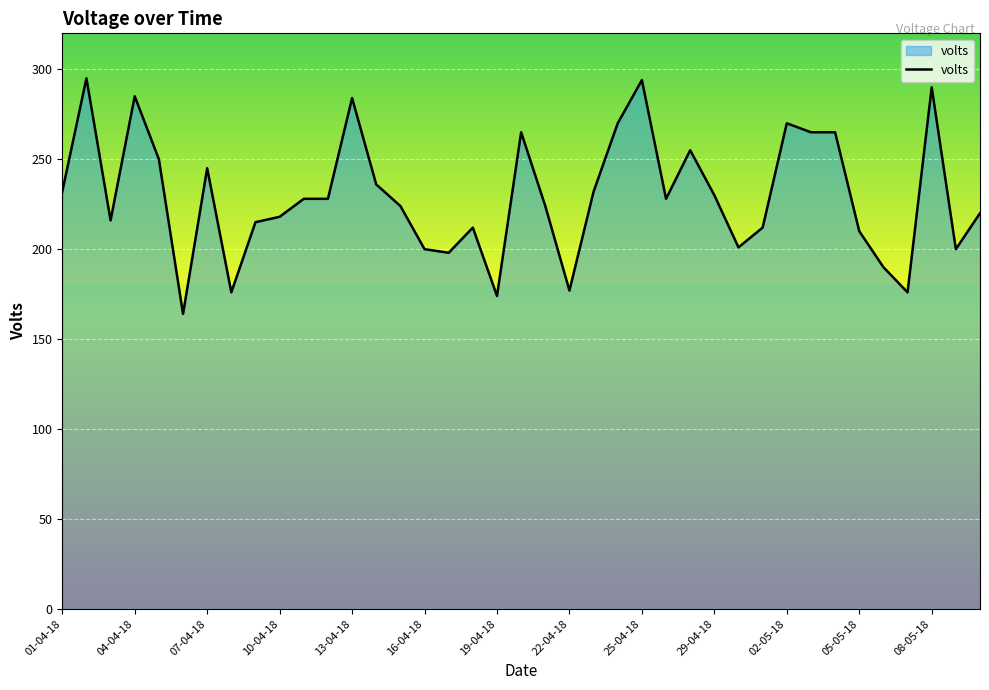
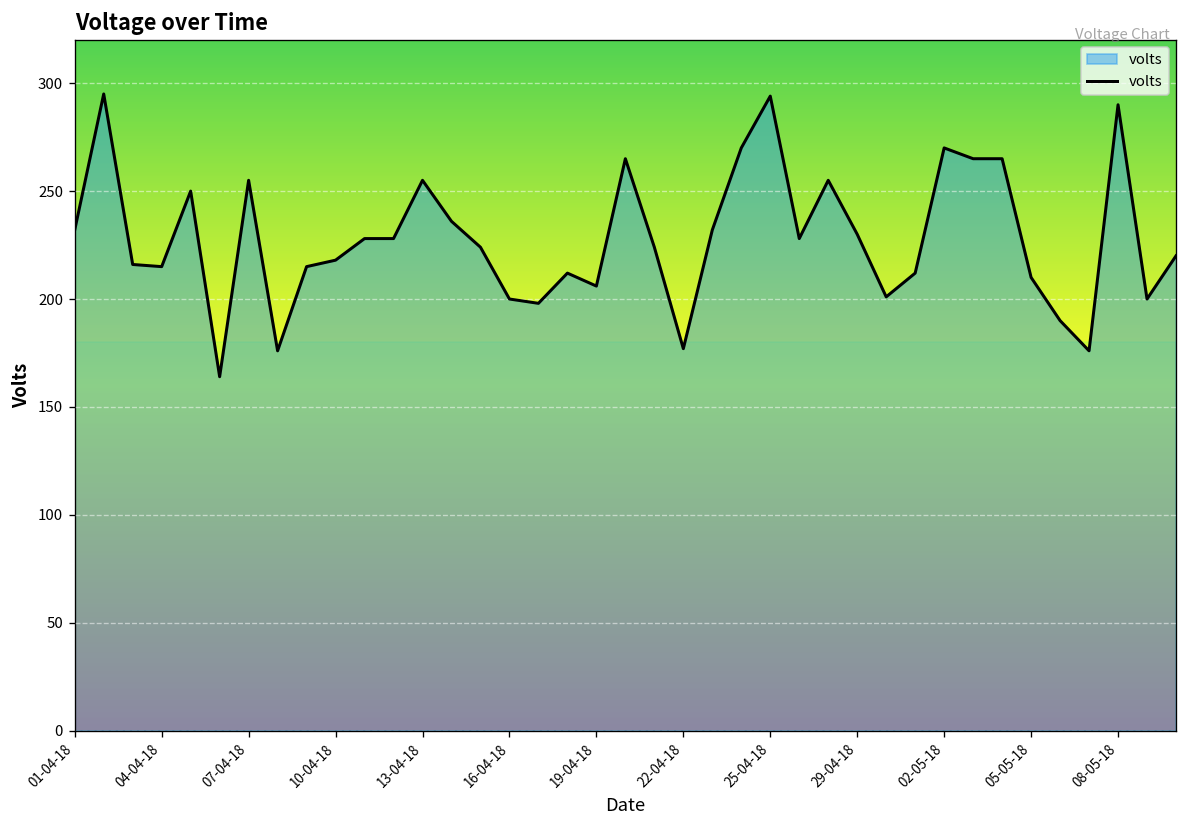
  {
    "01-04-18": 232,
-   "04-04-18": 285,
-   "07-04-18": 245,
+   "04-04-18": 215,
+   "07-04-18": 255,
    "10-04-18": 218,
-   "13-04-18": 284,
+   "13-04-18": 255,
    "16-04-18": 200,
-   "19-04-18": 174,
+   "19-04-18": 206,
    "22-04-18": 177,
    "25-04-18": 294,
    "29-04-18": 230,
    "02-05-18": 270,
    "05-05-18": 210,
    "08-05-18": 290
  }
